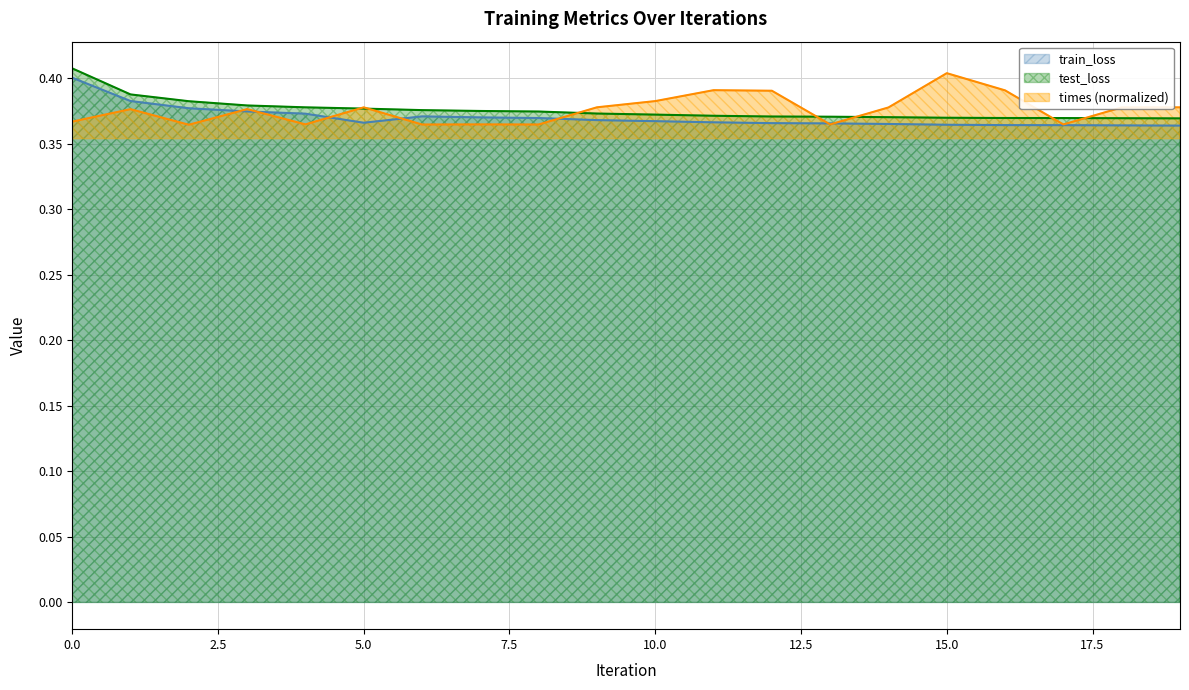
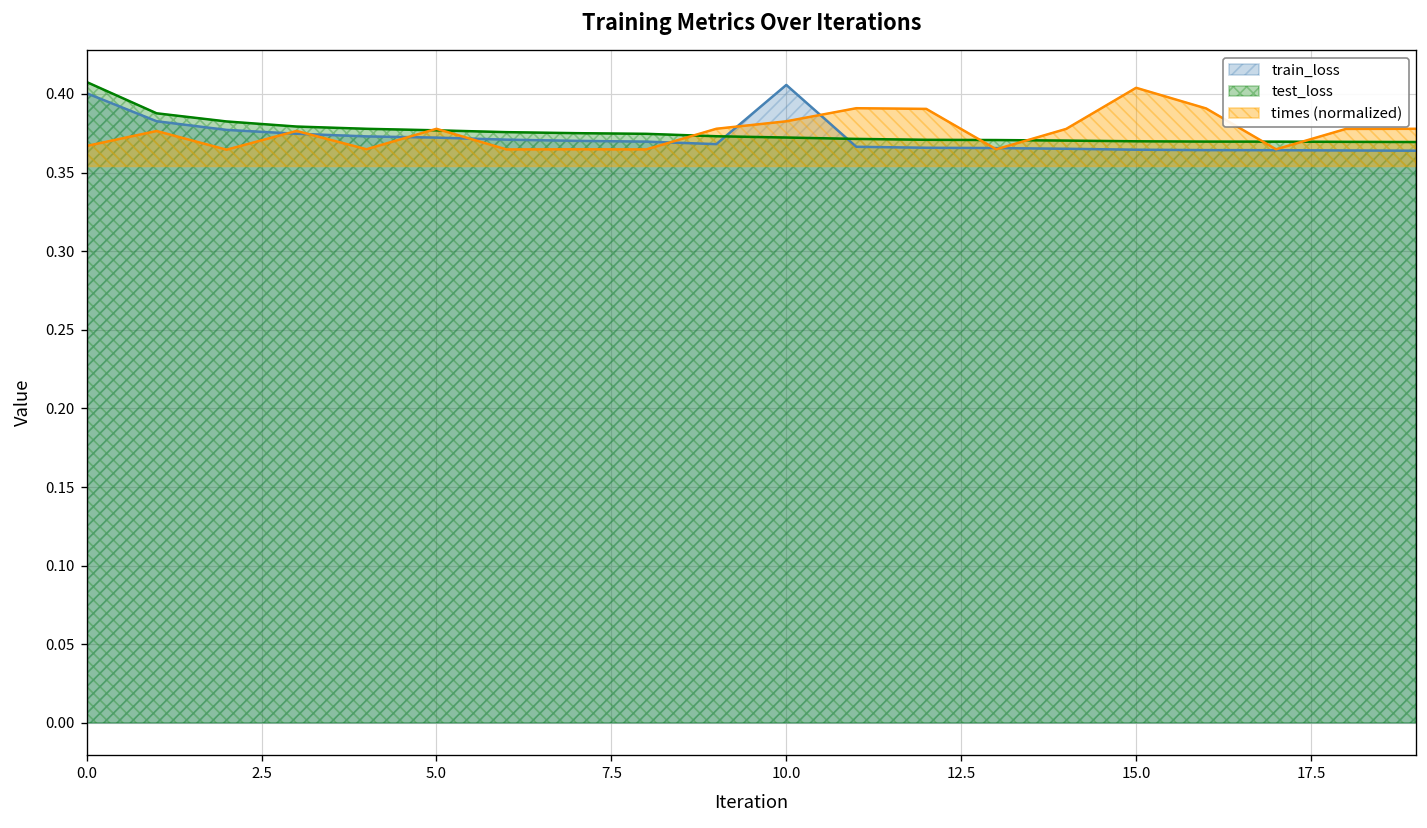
  {
    "train_loss": {
      "0.0": 0.400,
-     "5.0": 0.366,
-     "10.0": 0.367,
+     "5.0": 0.372,
+     "10.0": 0.406,
      "15.0": 0.365
    },
    "test_loss": {
      "0.0": 0.408,
      "10.0": 0.372,
      "15.0": 0.370
    },
    "times (normalized)": {
      "0.0": 0.367,
      "10.0": 0.383,
      "15.0": 0.404
    }
  }
